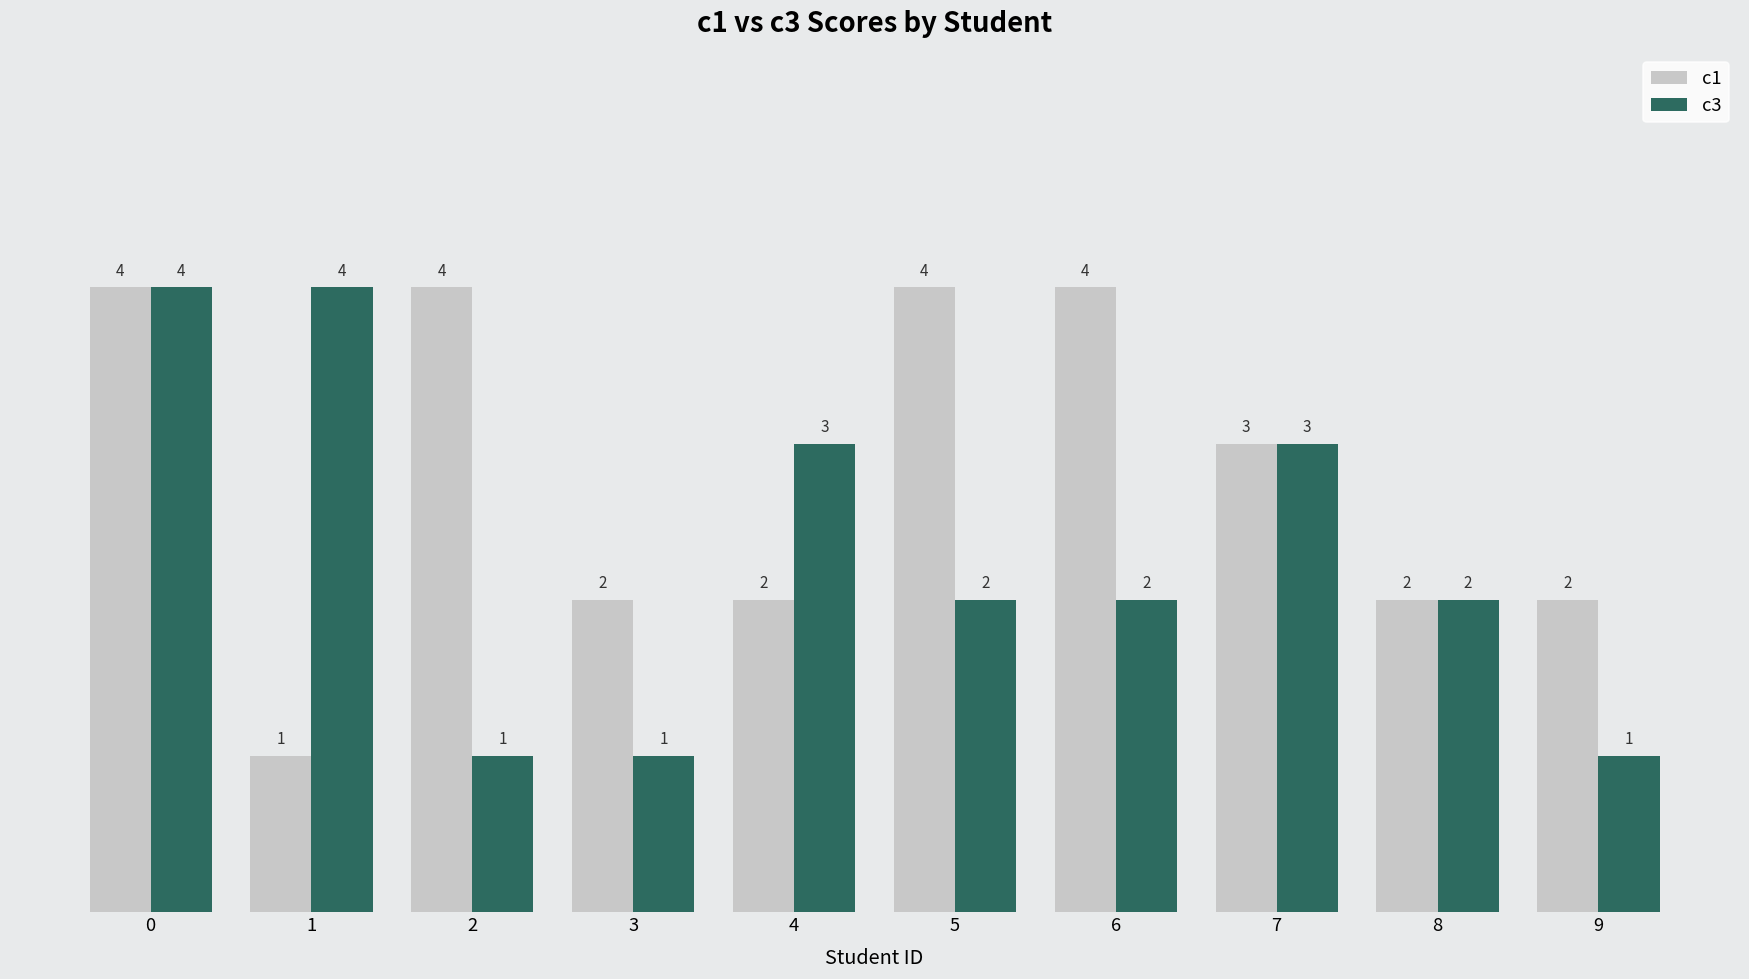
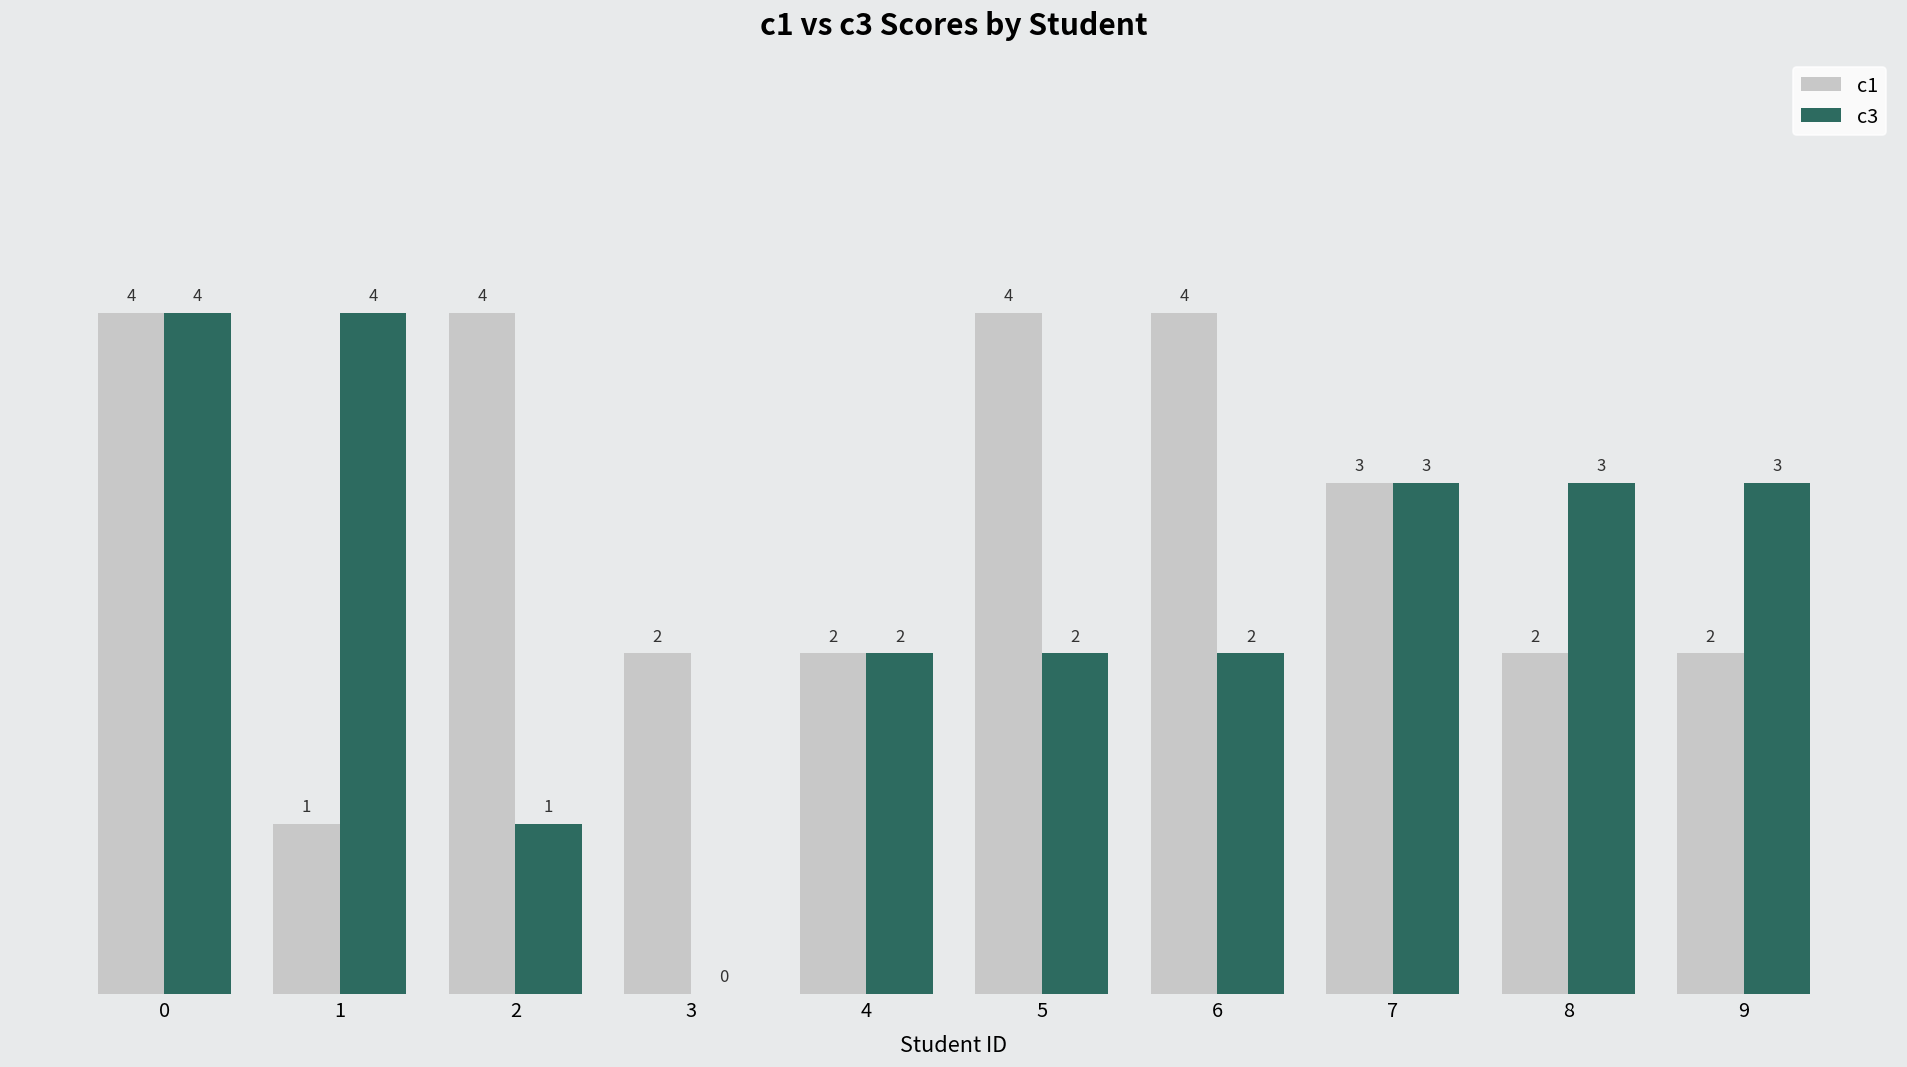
  {
    "c1": {
      "0": 4,
      "1": 1,
      "2": 4,
      "3": 2,
      "4": 2,
      "5": 4,
      "6": 4,
      "7": 3,
      "8": 2,
      "9": 2
    },
    "c3": {
      "0": 4,
      "1": 4,
      "2": 1,
-     "3": 1,
-     "4": 3,
+     "3": 0,
+     "4": 2,
      "5": 2,
      "6": 2,
      "7": 3,
-     "8": 2,
-     "9": 1
+     "8": 3,
+     "9": 3
    }
  }
